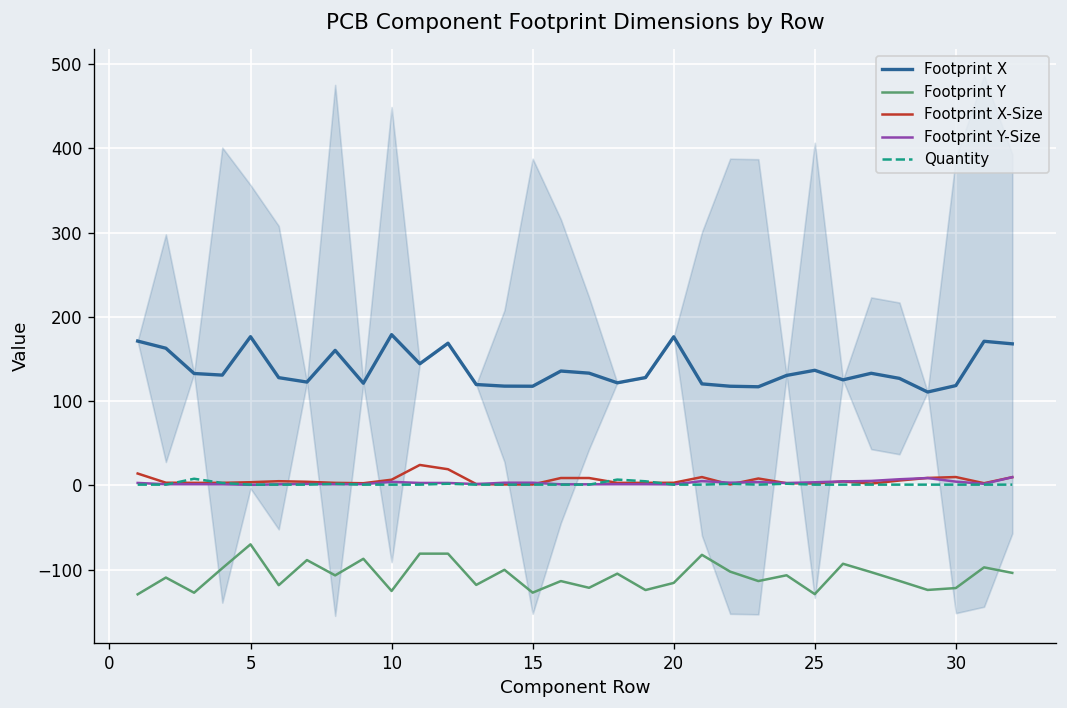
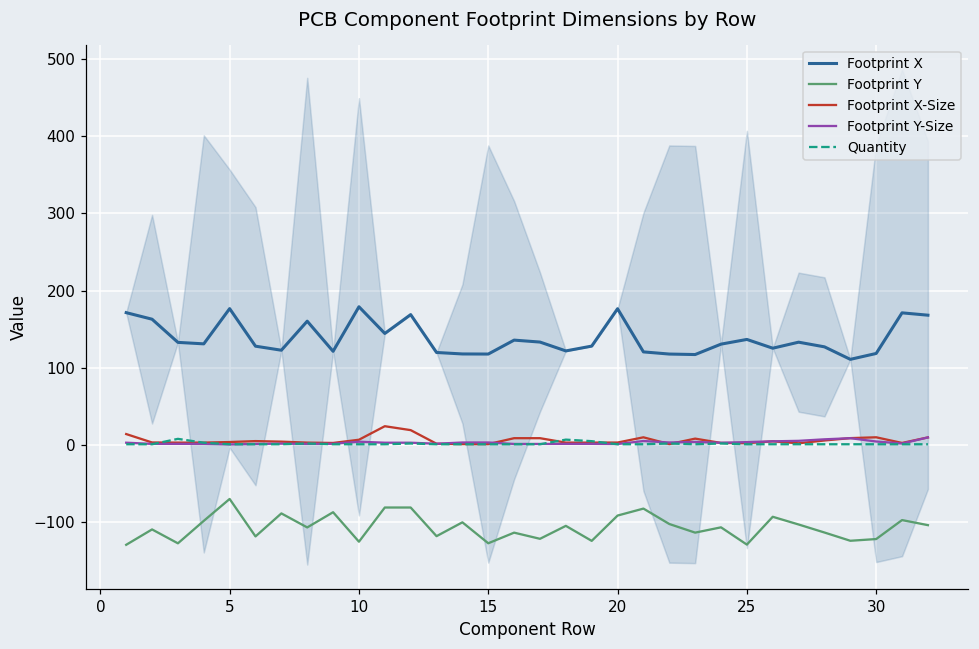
  {
    "Footprint Y": {
      "5": -70,
      "10": -130,
      "15": -130,
-     "20": -120,
+     "20": -90,
      "25": -130,
      "30": -120
    },
    "Footprint X-Size": {
      "30": 10
    }
  }
